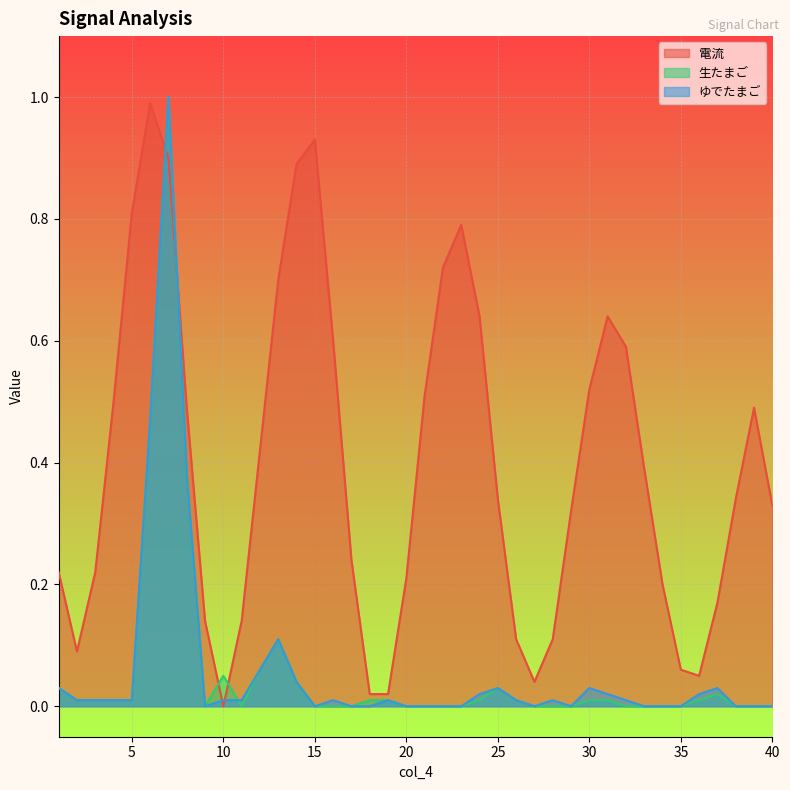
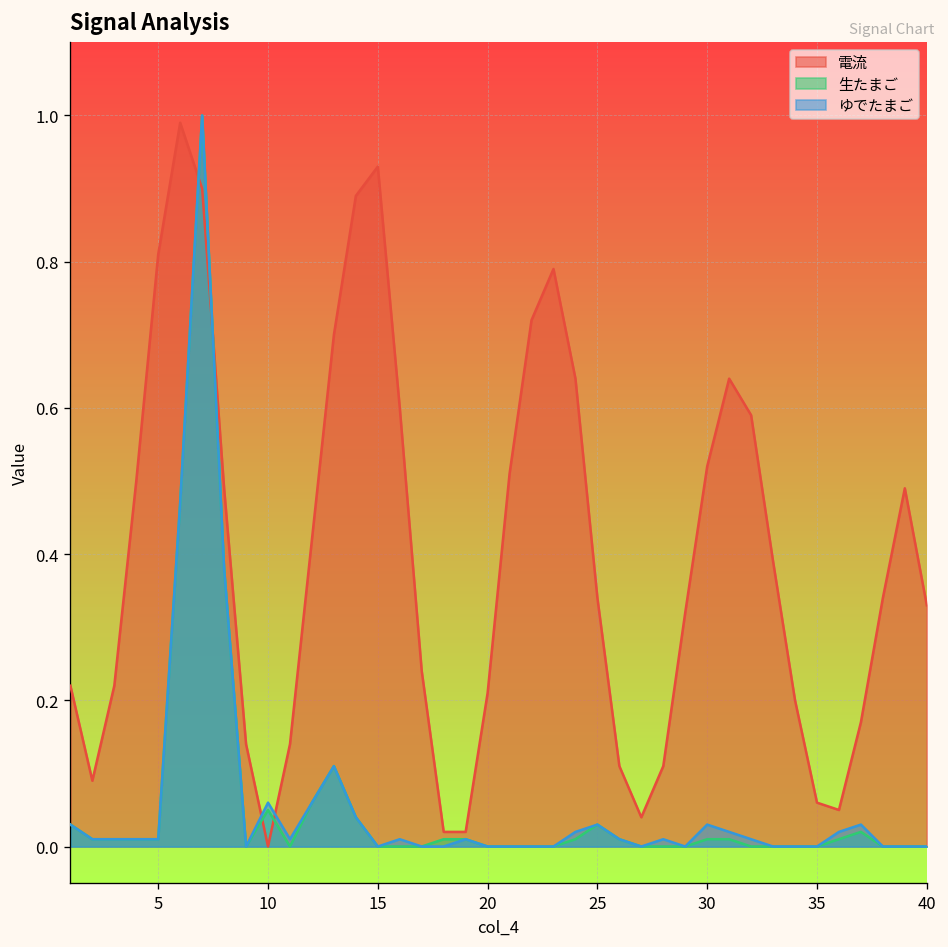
  {
    "電流": {
      "5": 0.81,
      "10": 0.00,
      "15": 0.93,
      "20": 0.21,
      "25": 0.34,
      "30": 0.52,
      "35": 0.06,
      "40": 0.33
    },
    "生たまご": {
      "10": 0.05,
      "30": 0.01
    },
    "ゆでたまご": {
-     "10": 0.01,
+     "10": 0.06,
      "30": 0.03
    }
  }
